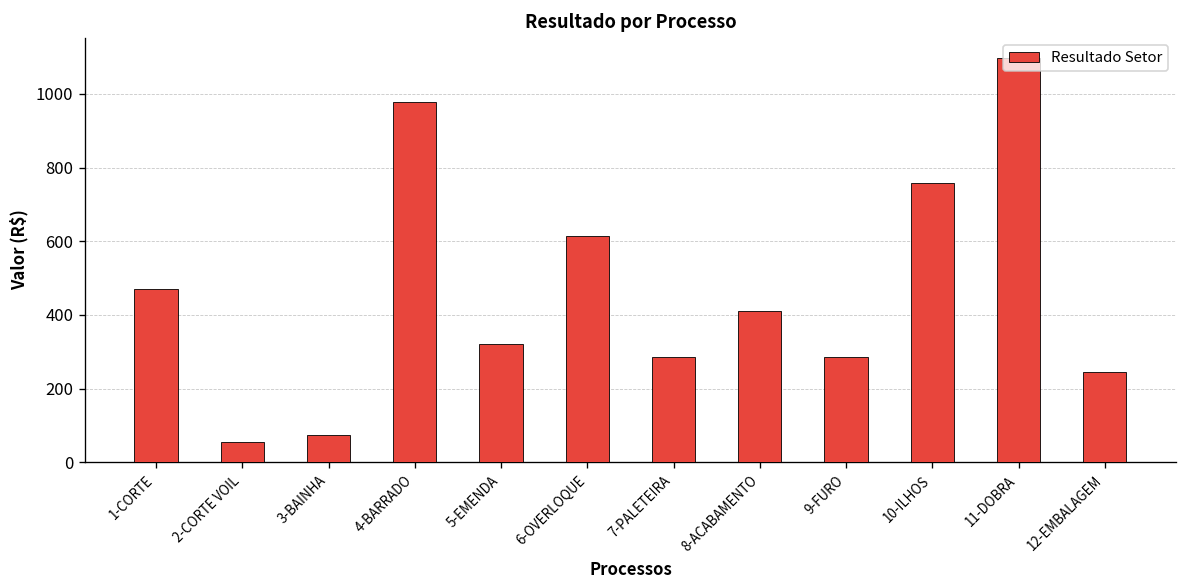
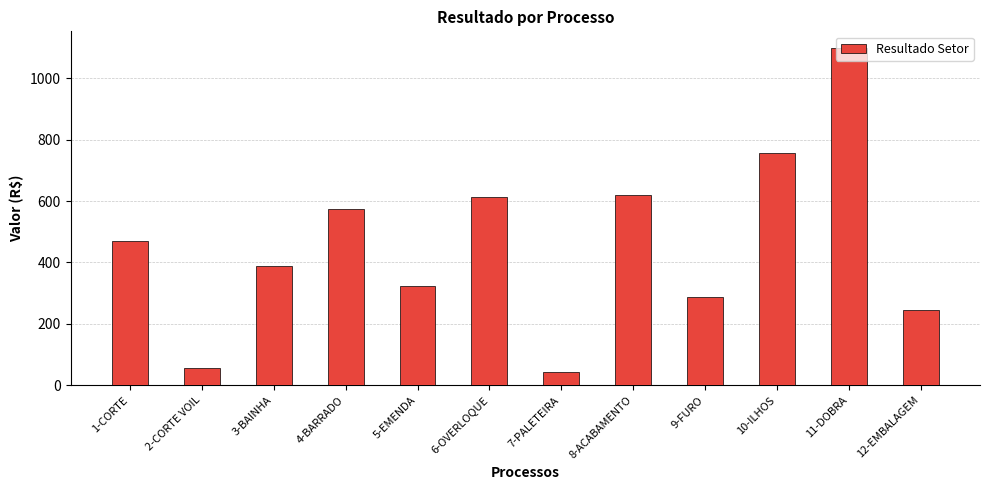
  {
    "1-CORTE": 470,
    "2-CORTE VOIL": 60,
-   "3-BAINHA": 70,
-   "4-BARRADO": 980,
+   "3-BAINHA": 390,
+   "4-BARRADO": 570,
    "5-EMENDA": 320,
    "6-OVERLOQUE": 610,
-   "7-PALETEIRA": 290,
-   "8-ACABAMENTO": 410,
+   "7-PALETEIRA": 40,
+   "8-ACABAMENTO": 620,
    "9-FURO": 290,
    "10-ILHOS": 760,
    "12-EMBALAGEM": 240
  }
